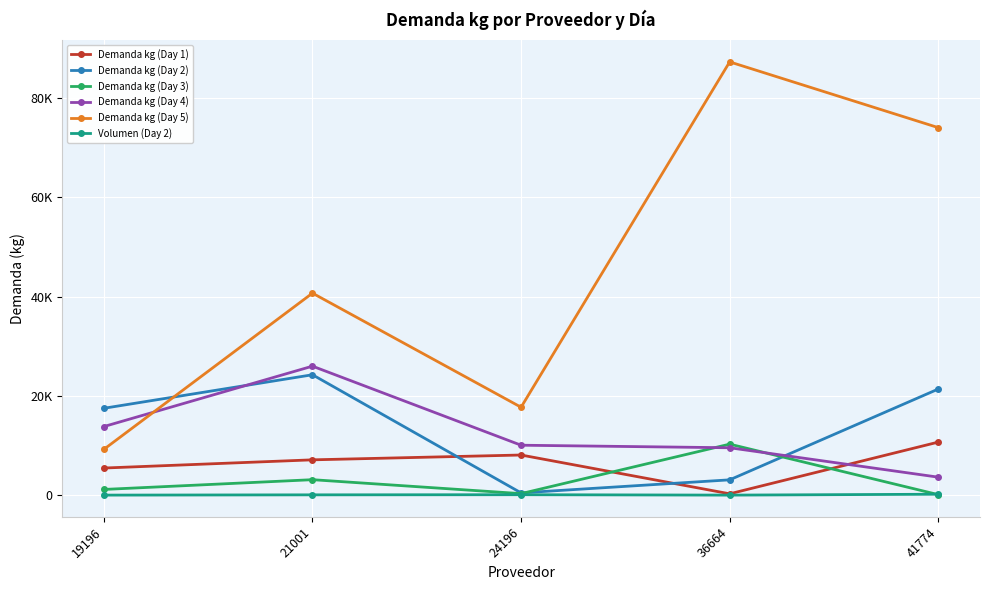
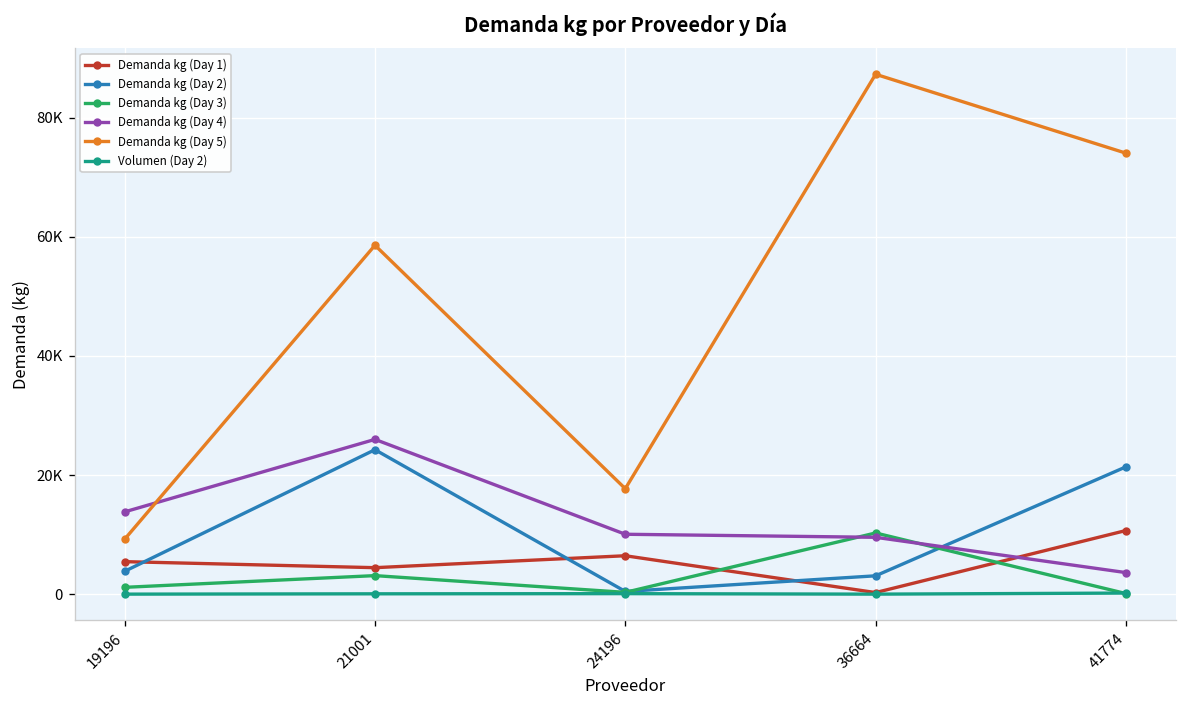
  {
    "Demanda kg (Day 1)": {
      "19196": 5000,
-     "21001": 7000,
-     "24196": 8000,
+     "21001": 4000,
+     "24196": 6000,
      "41774": 11000
    },
    "Demanda kg (Day 2)": {
-     "19196": 17000,
+     "19196": 4000,
      "21001": 24000,
      "36664": 3000,
      "41774": 21000
    },
    "Demanda kg (Day 4)": {
      "19196": 14000,
      "21001": 26000,
      "24196": 10000,
      "36664": 10000,
      "41774": 4000
    },
    "Demanda kg (Day 5)": {
      "19196": 9000,
-     "21001": 41000,
+     "21001": 59000,
      "24196": 18000,
      "36664": 87000,
      "41774": 74000
    }
  }
